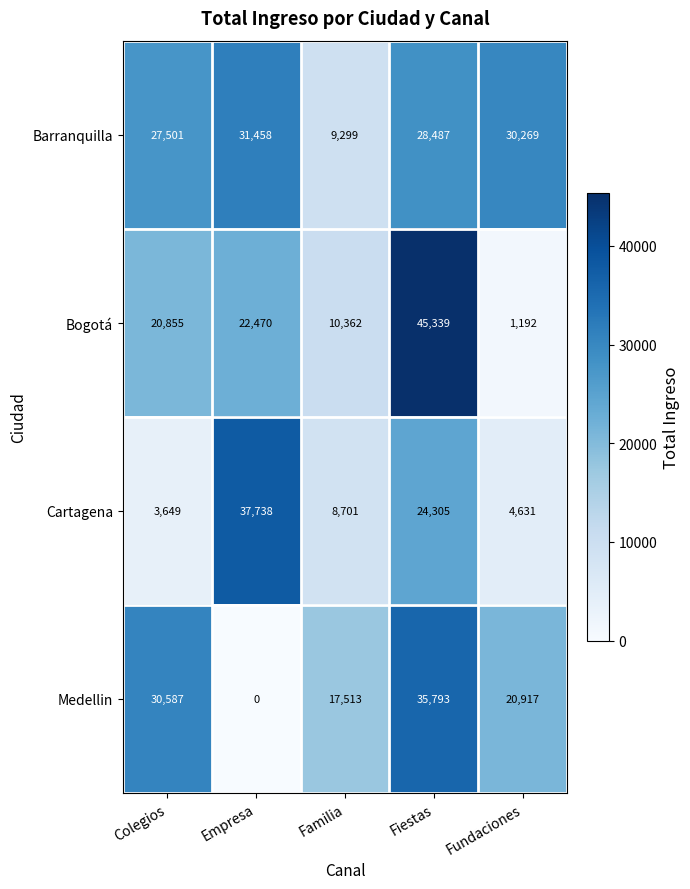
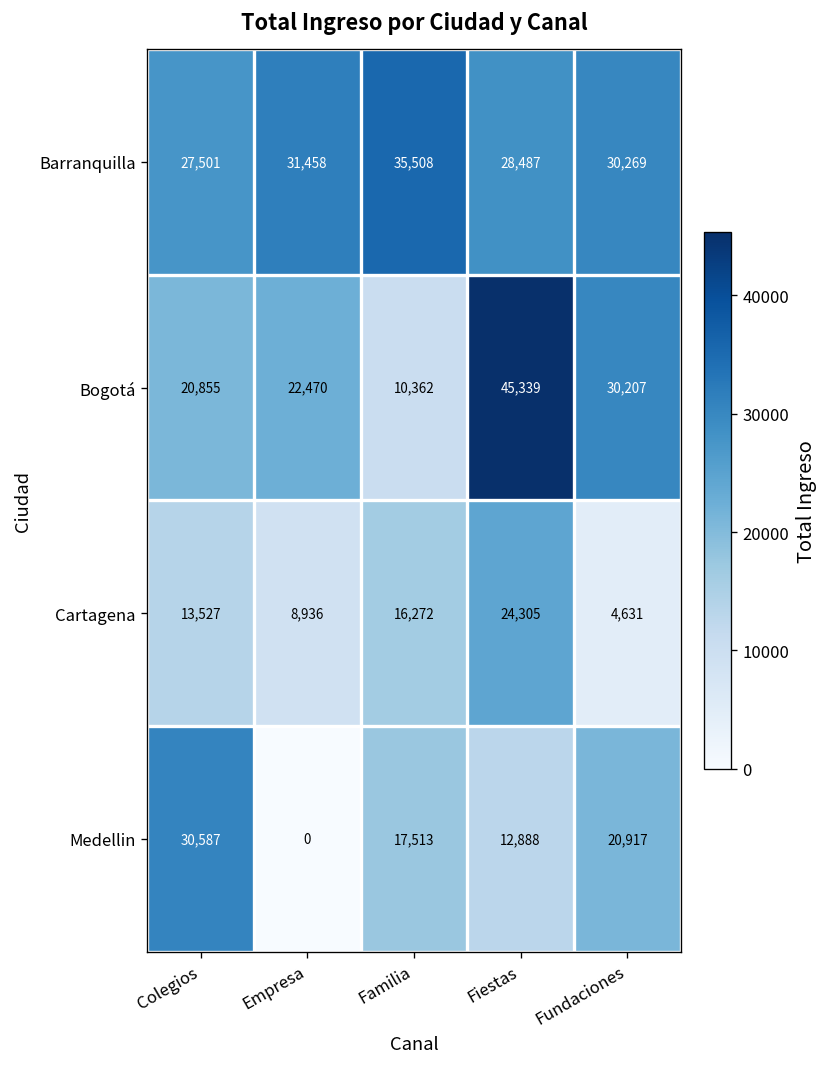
  {
    "Barranquilla": {
      "Colegios": "27,501",
      "Empresa": "31,458",
-     "Familia": "9,299",
+     "Familia": "35,508",
      "Fiestas": "28,487",
      "Fundaciones": "30,269"
    },
    "Bogotá": {
      "Colegios": "20,855",
      "Empresa": "22,470",
      "Familia": "10,362",
      "Fiestas": "45,339",
-     "Fundaciones": "1,192"
+     "Fundaciones": "30,207"
    },
    "Cartagena": {
-     "Colegios": "3,649",
-     "Empresa": "37,738",
-     "Familia": "8,701",
+     "Colegios": "13,527",
+     "Empresa": "8,936",
+     "Familia": "16,272",
      "Fiestas": "24,305",
      "Fundaciones": "4,631"
    },
    "Medellin": {
      "Colegios": "30,587",
      "Empresa": "0",
      "Familia": "17,513",
-     "Fiestas": "35,793",
+     "Fiestas": "12,888",
      "Fundaciones": "20,917"
    }
  }
